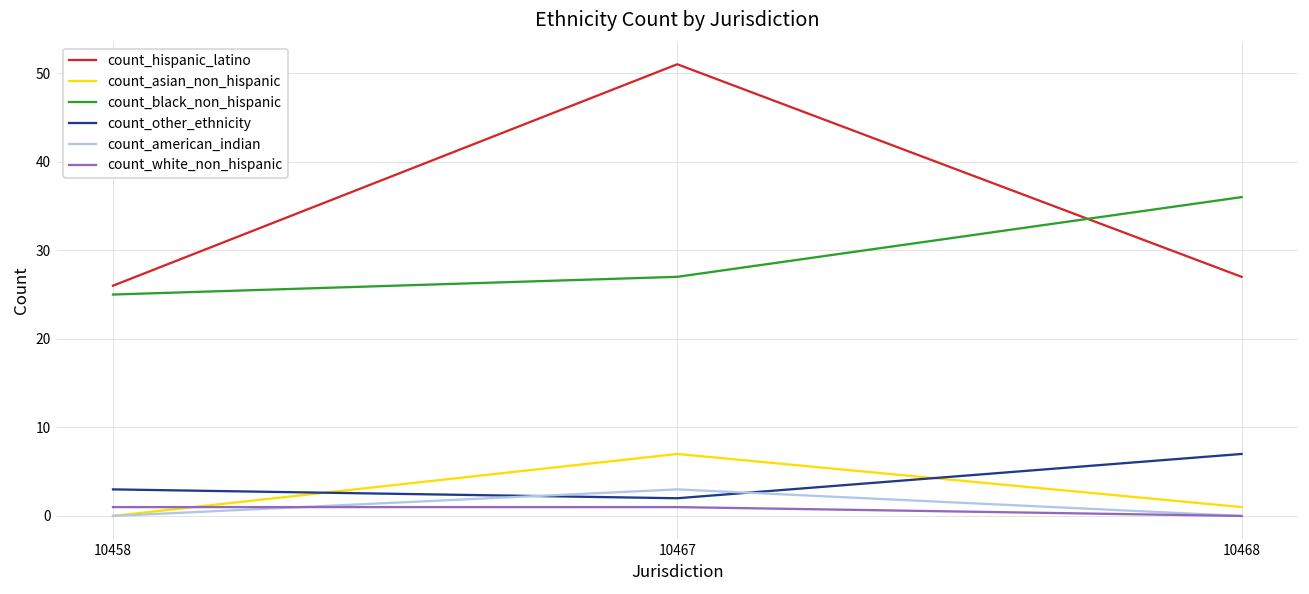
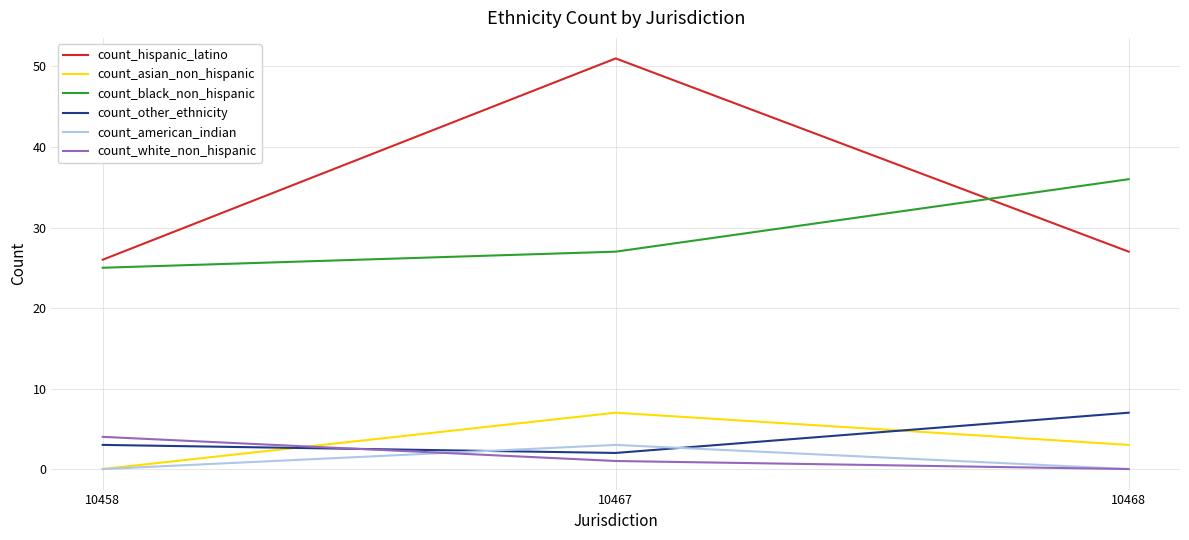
  {
    "count_hispanic_latino": {
      "10458": 26,
      "10467": 51,
      "10468": 27
    },
    "count_asian_non_hispanic": {
      "10467": 7,
-     "10468": 1
+     "10468": 3
    },
    "count_black_non_hispanic": {
      "10458": 25,
      "10467": 27,
      "10468": 36
    },
    "count_other_ethnicity": {
      "10458": 3,
      "10467": 2,
      "10468": 7
    },
    "count_american_indian": {
      "10467": 3
    },
    "count_white_non_hispanic": {
-     "10458": 1,
+     "10458": 4,
      "10467": 1
    }
  }
